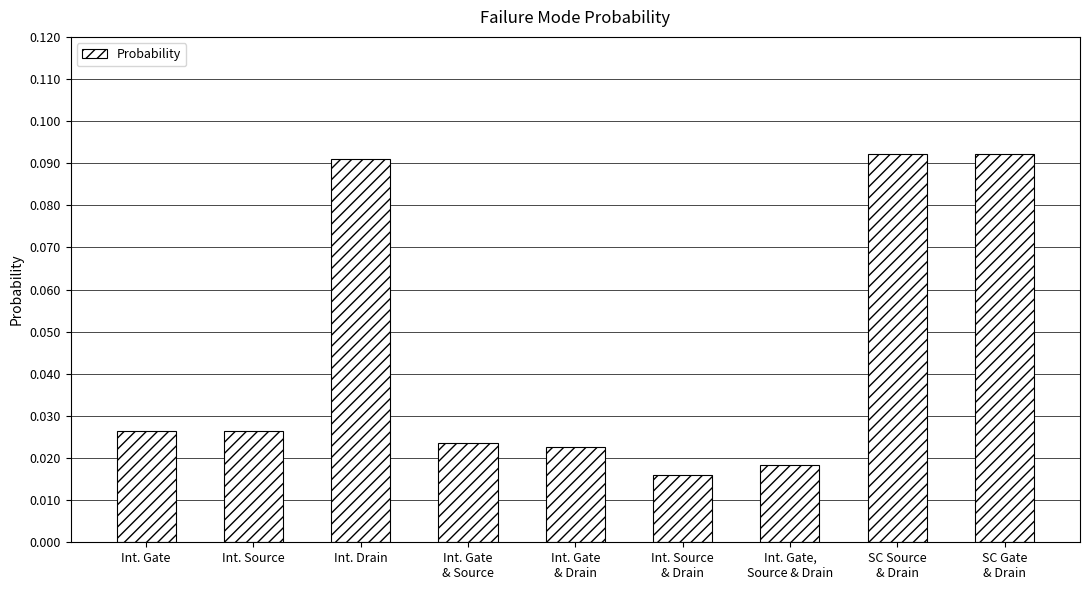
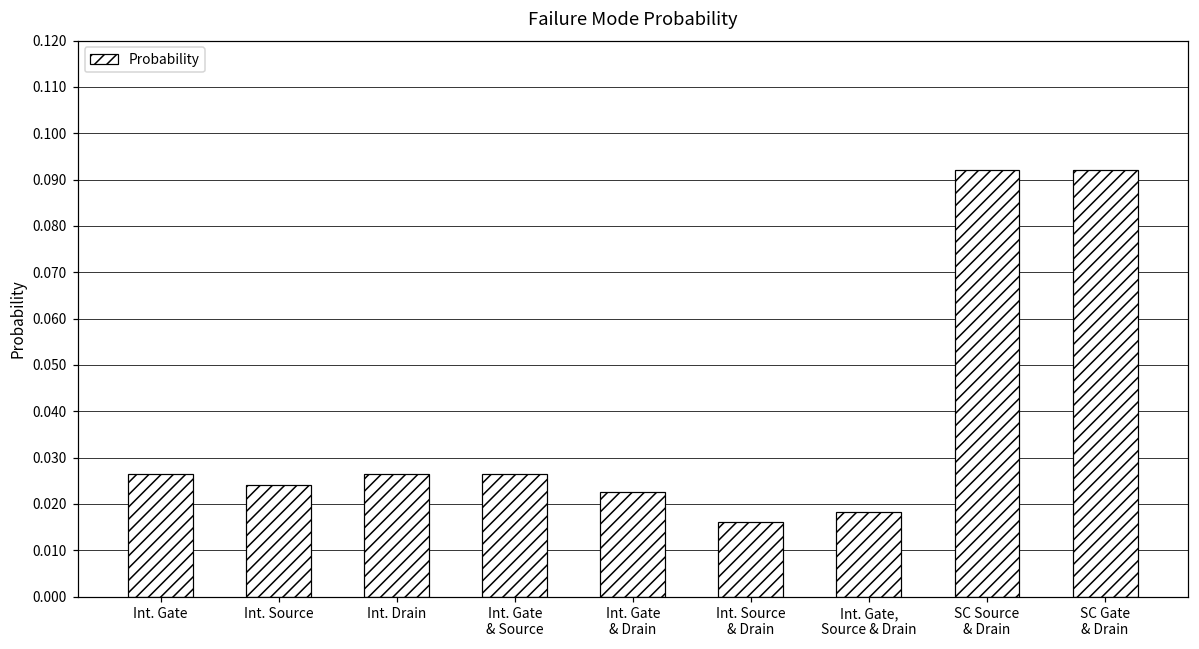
  {
    "Int. Gate": 0.026,
-   "Int. Source": 0.026,
-   "Int. Drain": 0.091,
-   "Int. Gate & Source": 0.024,
+   "Int. Source": 0.024,
+   "Int. Drain": 0.026,
+   "Int. Gate & Source": 0.026,
    "Int. Gate & Drain": 0.023,
    "Int. Source & Drain": 0.016,
    "Int. Gate, Source & Drain": 0.018,
    "SC Source & Drain": 0.092,
    "SC Gate & Drain": 0.092
  }
